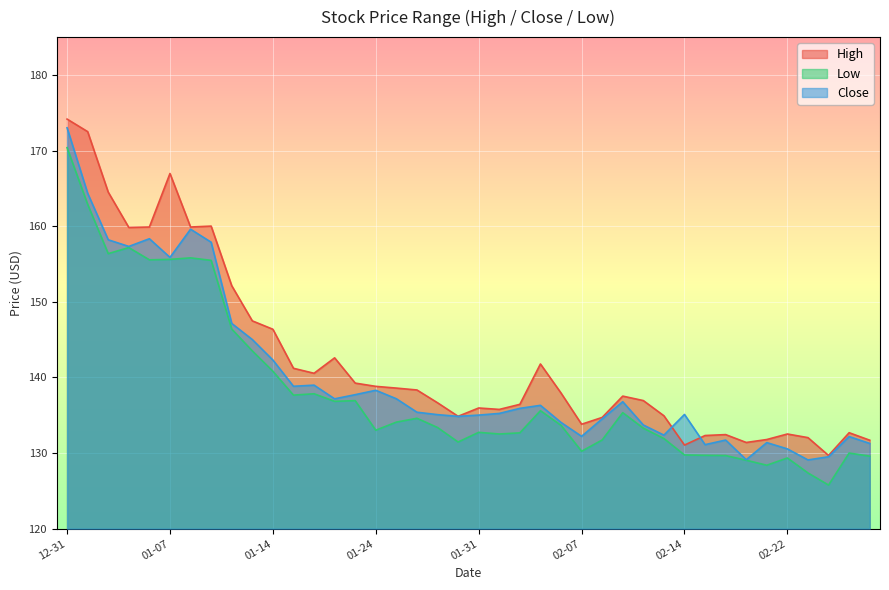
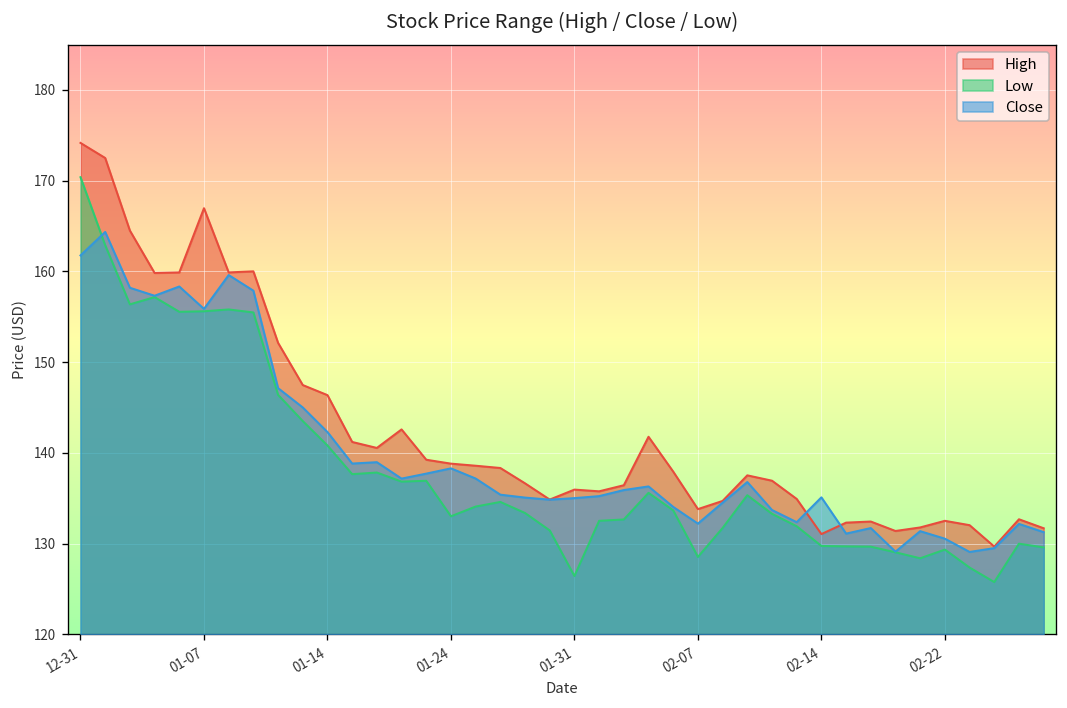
  {
    "High": {
      "12-31": 174,
      "01-07": 167,
      "01-14": 146,
      "01-24": 139,
      "01-31": 136,
      "02-07": 134,
      "02-14": 131,
      "02-22": 133
    },
    "Low": {
      "12-31": 170,
      "01-14": 141,
      "01-24": 133,
-     "01-31": 133,
-     "02-07": 130,
+     "01-31": 126,
+     "02-07": 129,
      "02-14": 130,
      "02-22": 129
    },
    "Close": {
-     "12-31": 173,
+     "12-31": 162,
      "01-14": 142,
      "01-24": 138,
      "01-31": 135,
      "02-07": 132,
      "02-14": 135,
      "02-22": 131
    }
  }
